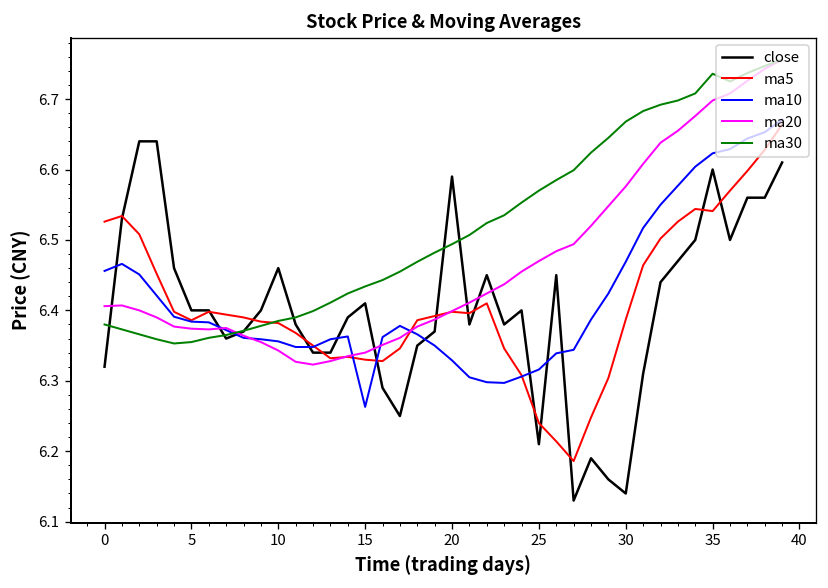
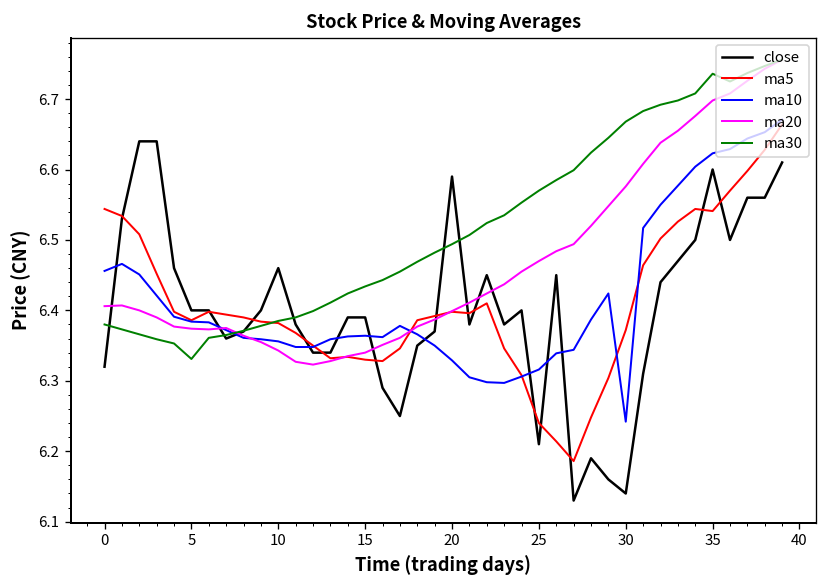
  {
    "close": {
      "0": 6.32,
      "5": 6.40,
      "10": 6.46,
-     "15": 6.41,
+     "15": 6.39,
      "20": 6.59,
      "25": 6.21,
      "30": 6.14,
      "35": 6.60
    },
    "ma5": {
-     "0": 6.53,
+     "0": 6.54,
      "15": 6.33,
      "25": 6.24,
-     "30": 6.39,
+     "30": 6.37,
      "35": 6.54
    },
    "ma10": {
      "0": 6.46,
      "10": 6.36,
-     "15": 6.26,
+     "15": 6.36,
      "20": 6.33,
      "25": 6.32,
-     "30": 6.47,
+     "30": 6.24,
      "35": 6.62
    },
    "ma20": {
      "0": 6.41,
      "5": 6.37,
      "10": 6.34,
      "15": 6.34,
      "25": 6.47,
      "30": 6.58,
      "35": 6.70
    },
    "ma30": {
      "0": 6.38,
-     "5": 6.36,
+     "5": 6.33,
      "15": 6.43,
      "20": 6.49,
      "25": 6.57,
      "30": 6.67,
      "35": 6.74
    }
  }
